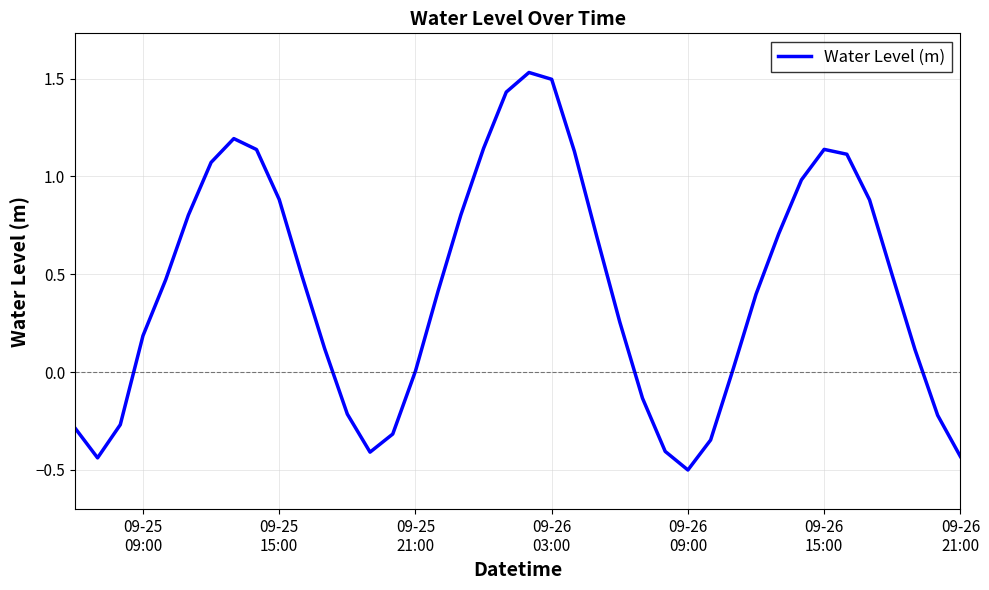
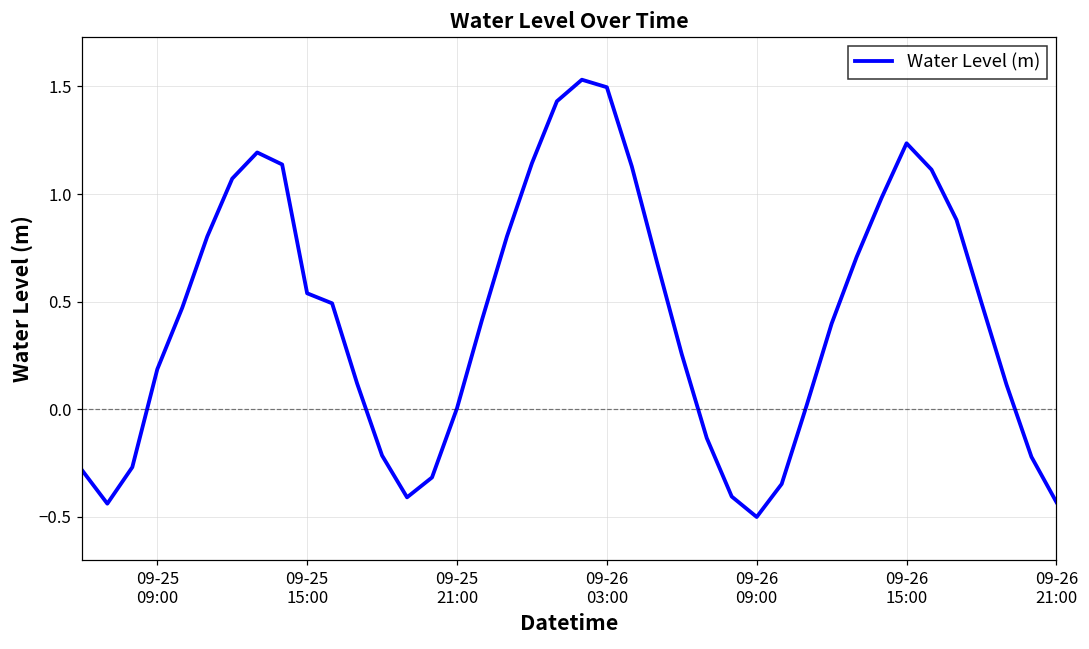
  {
    "09-25 09:00": 0.19,
-   "09-25 15:00": 0.88,
+   "09-25 15:00": 0.54,
    "09-25 21:00": 0.00,
    "09-26 03:00": 1.50,
    "09-26 09:00": -0.50,
-   "09-26 15:00": 1.14,
+   "09-26 15:00": 1.24,
    "09-26 21:00": -0.43
  }
